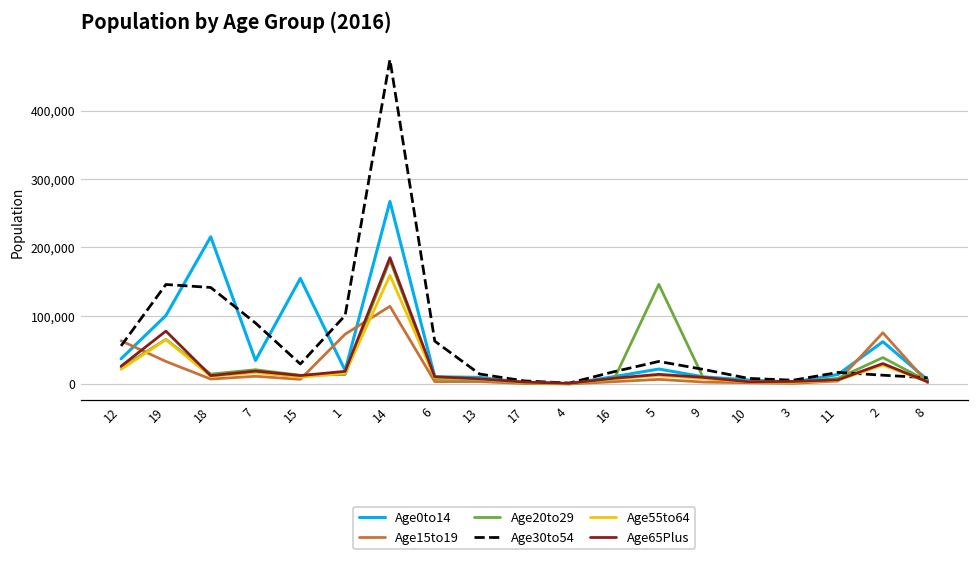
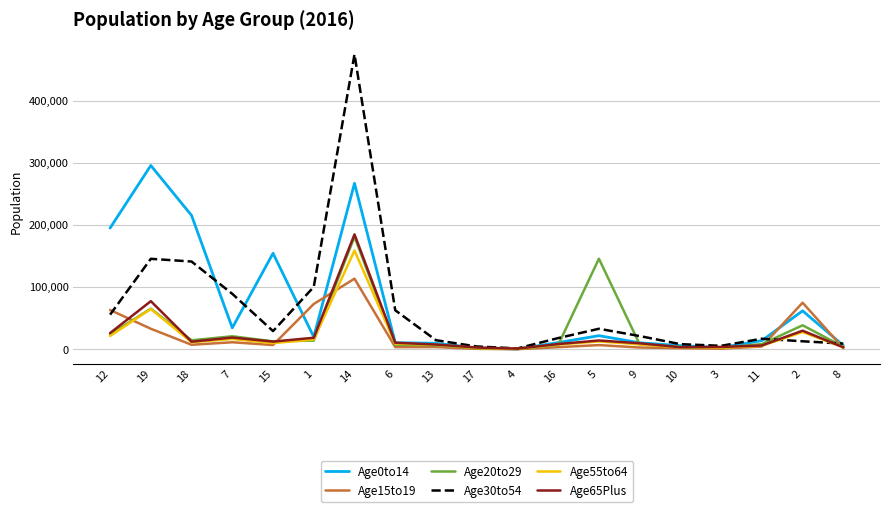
  {
    "Age0to14": {
-     "12": "40,000",
-     "19": "100,000",
+     "12": "200,000",
+     "19": "300,000",
      "18": "220,000",
      "7": "30,000",
      "15": "150,000",
      "14": "270,000",
      "5": "20,000",
      "2": "60,000"
    },
    "Age15to19": {
      "12": "60,000",
      "19": "30,000",
      "18": "10,000",
      "7": "10,000",
      "1": "70,000",
      "14": "110,000",
      "5": "10,000",
      "9": "0",
      "2": "80,000"
    },
    "Age20to29": {
      "5": "150,000",
      "2": "40,000"
    },
    "Age30to54": {
      "12": "60,000",
      "19": "150,000",
      "18": "140,000",
      "7": "90,000",
      "15": "30,000",
      "1": "100,000",
      "14": "470,000",
      "6": "60,000",
      "13": "10,000",
      "16": "20,000",
      "5": "30,000",
      "9": "20,000",
      "2": "10,000"
    },
    "Age55to64": {
      "14": "160,000"
    },
    "Age65Plus": {
      "19": "80,000"
    }
  }
